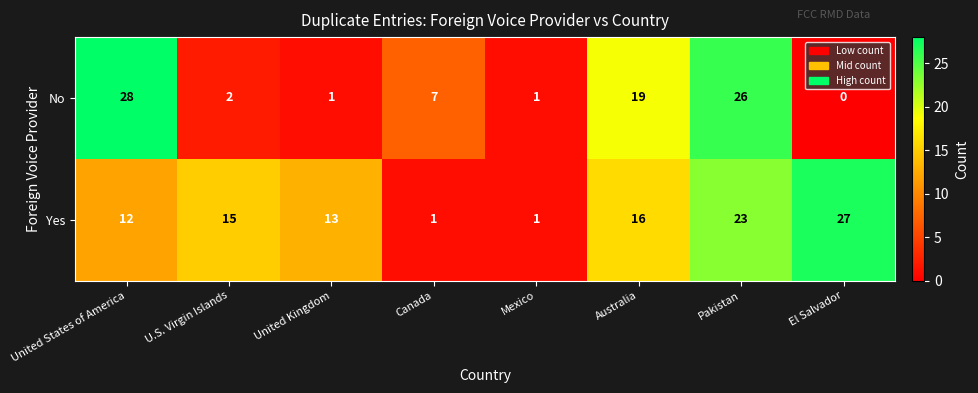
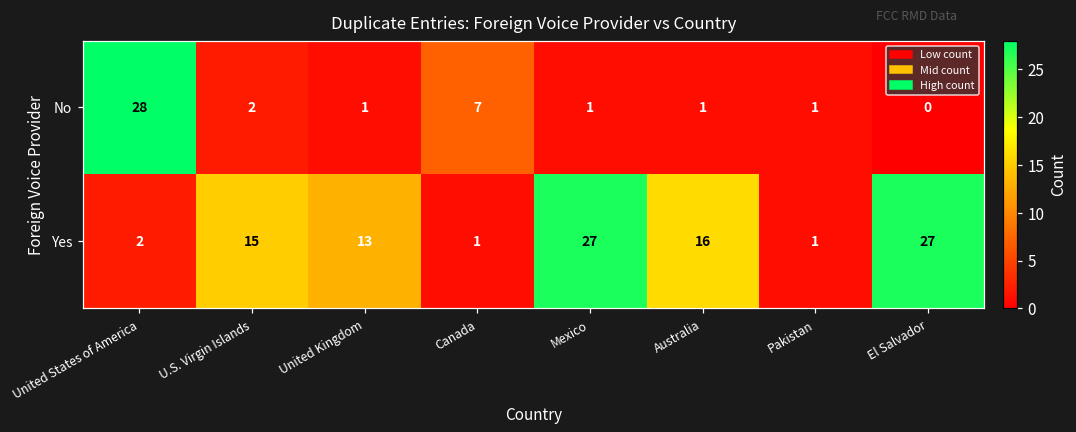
  {
    "No": {
      "United States of America": 28,
      "U.S. Virgin Islands": 2,
      "United Kingdom": 1,
      "Canada": 7,
      "Mexico": 1,
-     "Australia": 19,
-     "Pakistan": 26,
+     "Australia": 1,
+     "Pakistan": 1,
      "El Salvador": 0
    },
    "Yes": {
-     "United States of America": 12,
+     "United States of America": 2,
      "U.S. Virgin Islands": 15,
      "United Kingdom": 13,
      "Canada": 1,
-     "Mexico": 1,
+     "Mexico": 27,
      "Australia": 16,
-     "Pakistan": 23,
+     "Pakistan": 1,
      "El Salvador": 27
    }
  }
